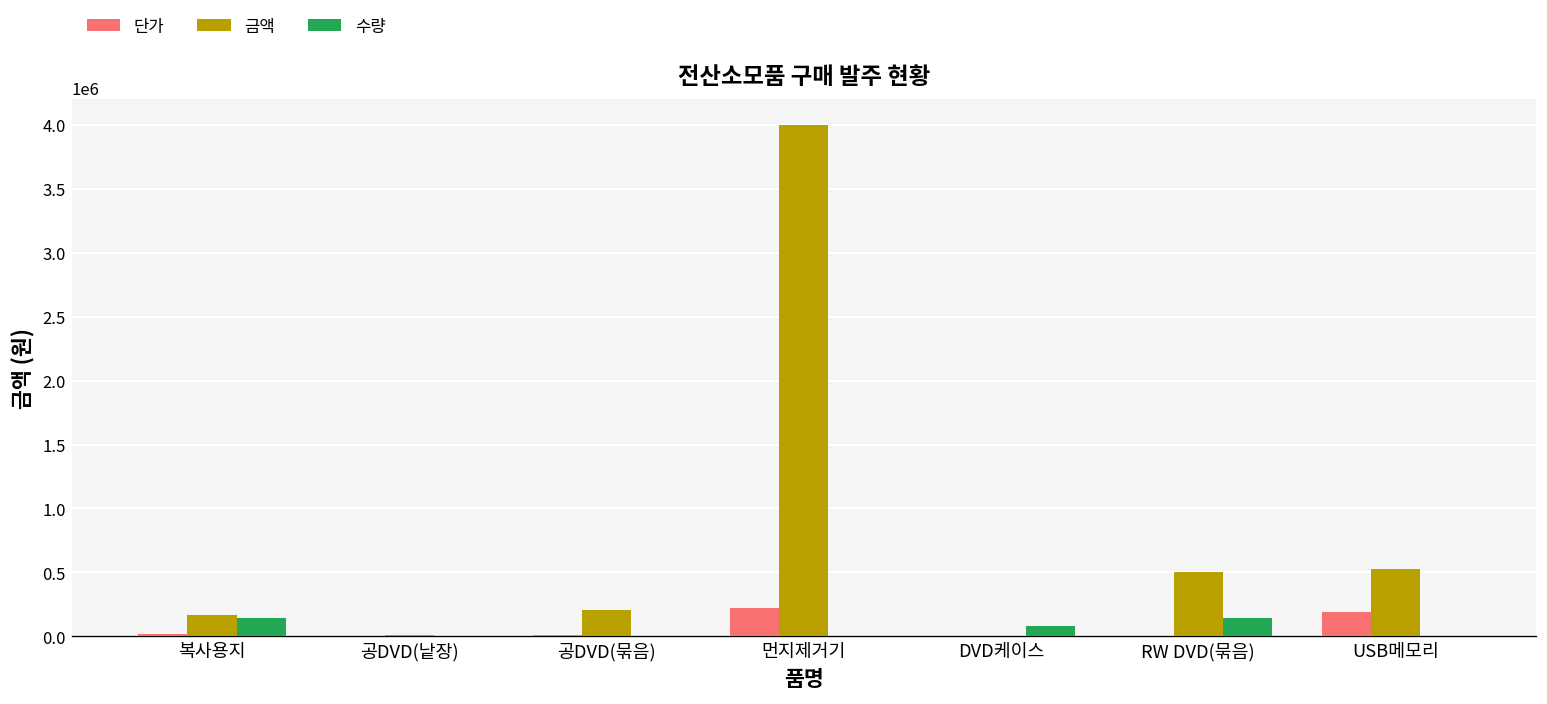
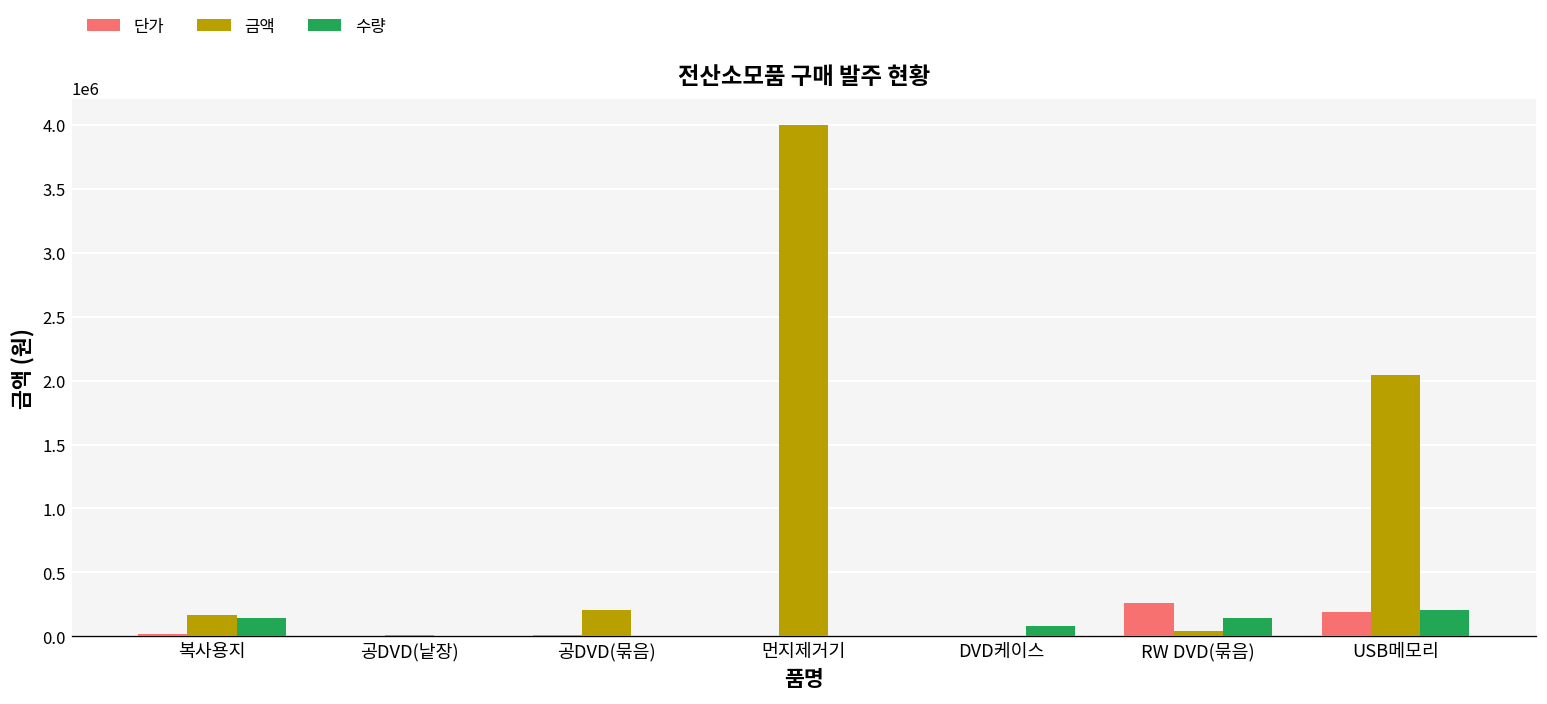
  {
    "단가": {
-     "먼지제거기": 220000,
-     "RW DVD(묶음)": 0,
+     "먼지제거기": 0,
+     "RW DVD(묶음)": 260000,
      "USB메모리": 190000
    },
    "금액": {
      "복사용지": 170000,
      "공DVD(묶음)": 200000,
      "먼지제거기": 4000000,
-     "RW DVD(묶음)": 500000,
-     "USB메모리": 530000
+     "RW DVD(묶음)": 40000,
+     "USB메모리": 2040000
    },
    "수량": {
      "복사용지": 150000,
      "DVD케이스": 80000,
      "RW DVD(묶음)": 150000,
-     "USB메모리": 0
+     "USB메모리": 210000
    }
  }
